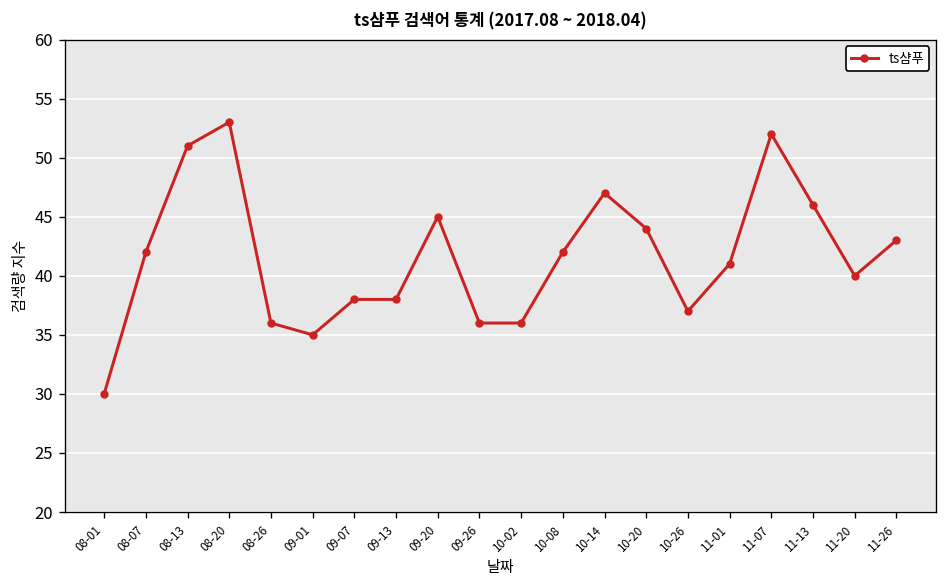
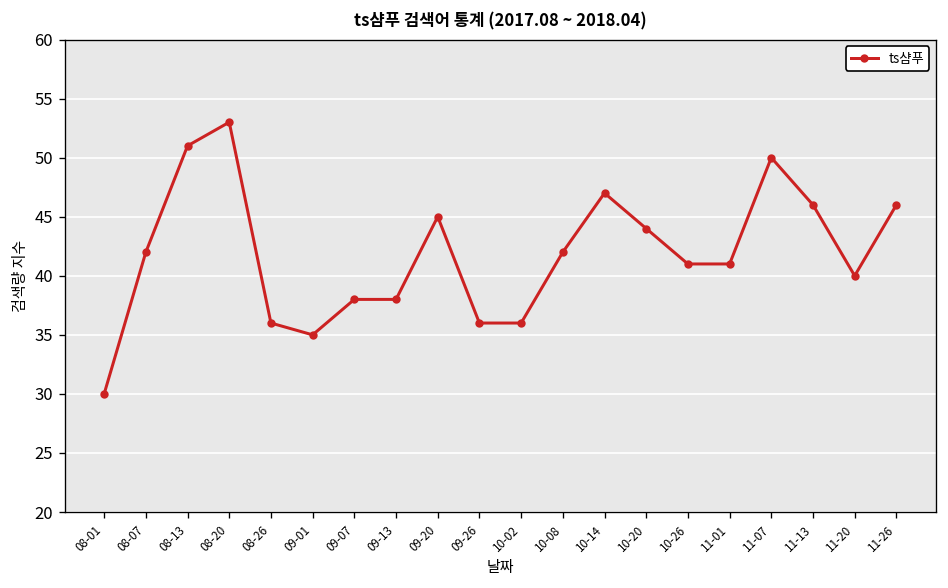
  {
    "08-01": 30,
    "08-07": 42,
    "08-13": 51,
    "08-20": 53,
    "08-26": 36,
    "09-01": 35,
    "09-07": 38,
    "09-13": 38,
    "09-20": 45,
    "09-26": 36,
    "10-02": 36,
    "10-08": 42,
    "10-14": 47,
    "10-20": 44,
-   "10-26": 37,
+   "10-26": 41,
    "11-01": 41,
-   "11-07": 52,
+   "11-07": 50,
    "11-13": 46,
    "11-20": 40,
-   "11-26": 43
+   "11-26": 46
  }
